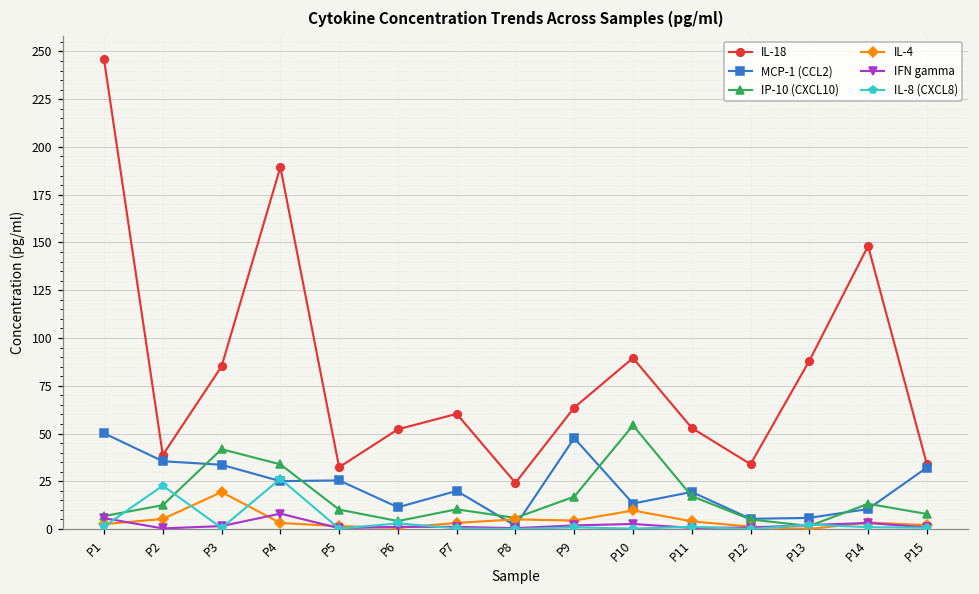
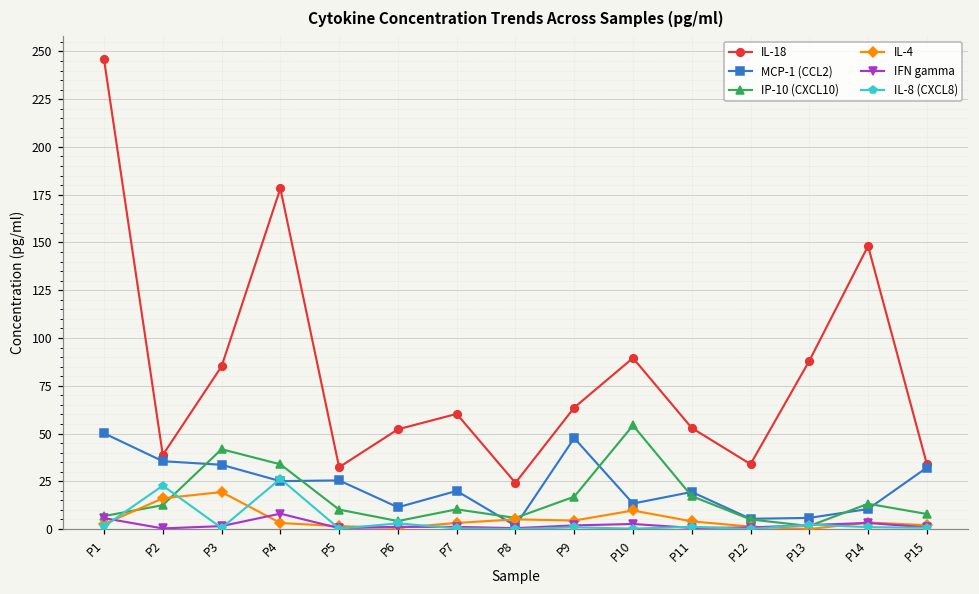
  {
    "IL-18": {
      "P1": 246,
      "P2": 39,
      "P3": 85,
-     "P4": 189,
+     "P4": 178,
      "P5": 32,
      "P6": 52,
      "P7": 60,
      "P8": 24,
      "P9": 64,
      "P10": 90,
      "P11": 53,
      "P12": 34,
      "P13": 88,
      "P14": 148,
      "P15": 34
    },
    "MCP-1 (CCL2)": {
      "P1": 50,
      "P2": 36,
      "P3": 34,
      "P5": 25,
      "P6": 11,
      "P7": 20,
      "P9": 48,
      "P10": 13,
      "P11": 19,
      "P13": 6,
      "P14": 10,
      "P15": 32
    },
    "IP-10 (CXCL10)": {
      "P2": 13,
      "P3": 42,
      "P4": 34,
      "P5": 10,
      "P7": 10,
      "P9": 17,
      "P10": 54,
      "P11": 17,
      "P14": 13,
      "P15": 8
    },
    "IL-4": {
-     "P2": 5,
+     "P2": 16,
      "P3": 19,
      "P4": 3,
      "P7": 3,
      "P9": 4,
      "P10": 10,
      "P11": 4,
      "P13": 0
    },
    "IFN gamma": {
      "P2": 0,
      "P4": 8,
      "P10": 3
    },
    "IL-8 (CXCL8)": {
      "P2": 23,
      "P10": 0,
      "P14": 1
    }
  }
